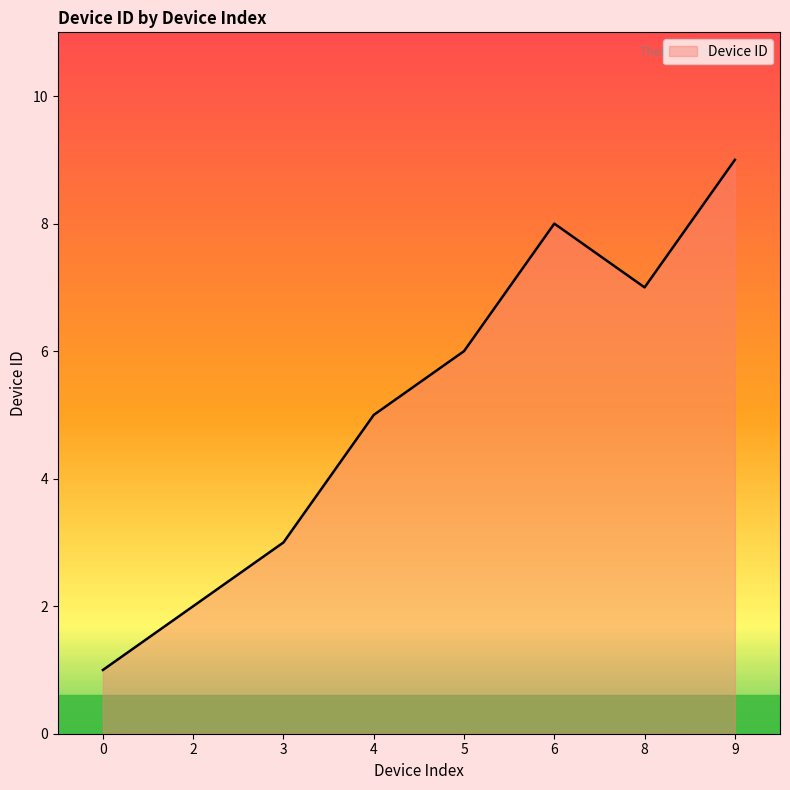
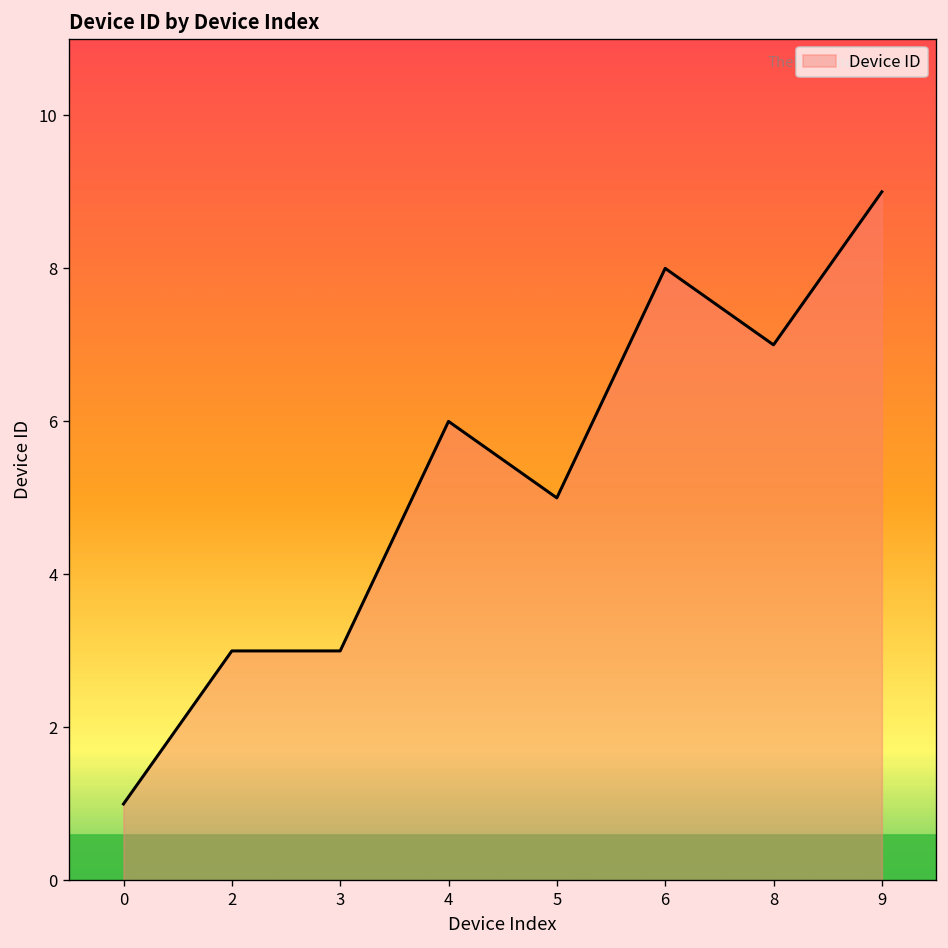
  {
    "0": 1,
-   "2": 2,
+   "2": 3,
    "3": 3,
-   "4": 5,
-   "5": 6,
+   "4": 6,
+   "5": 5,
    "6": 8,
    "8": 7,
    "9": 9
  }
